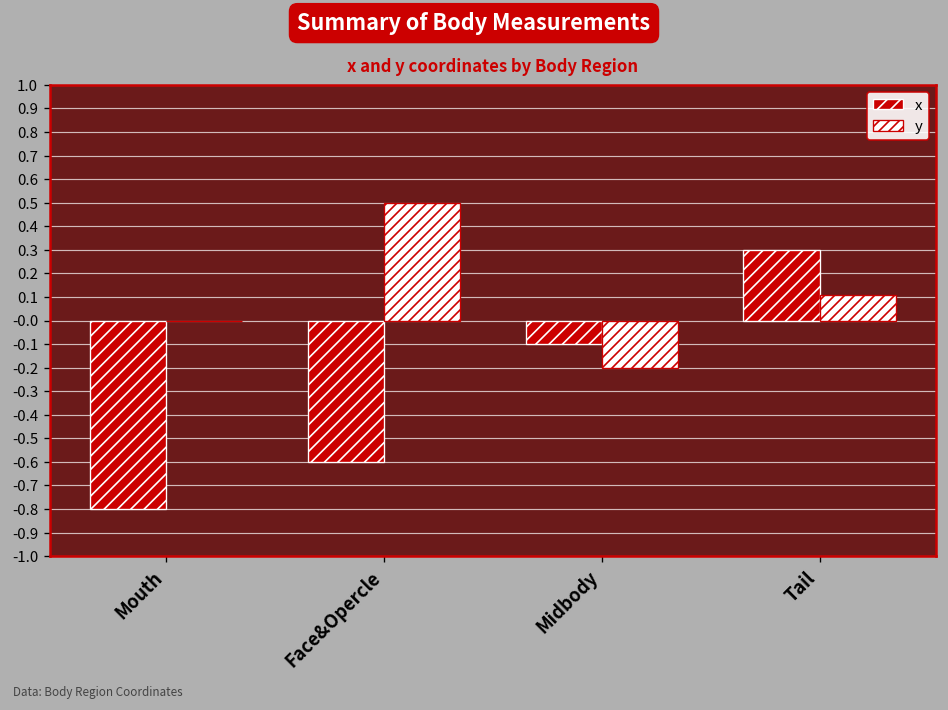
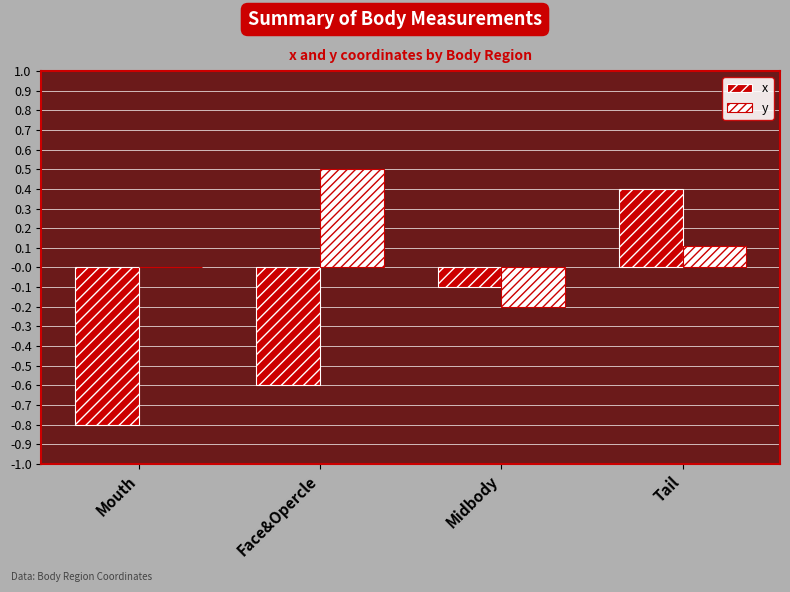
  {
    "x": {
      "Mouth": -0.8,
      "Face&Opercle": -0.6,
      "Midbody": -0.1,
-     "Tail": 0.3
+     "Tail": 0.4
    },
    "y": {
      "Mouth": 0.0,
      "Face&Opercle": 0.5,
      "Midbody": -0.2,
      "Tail": 0.1
    }
  }
